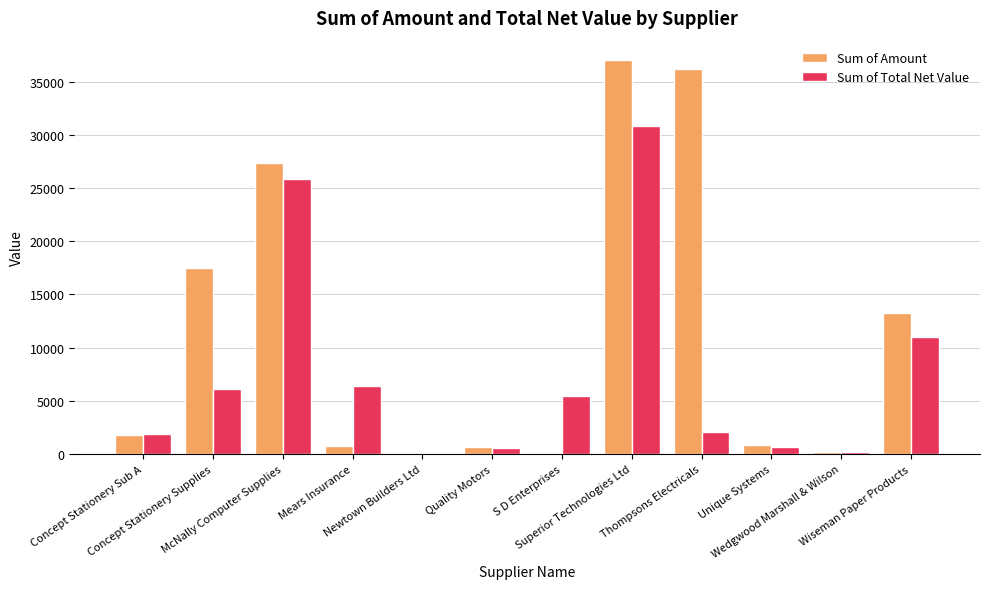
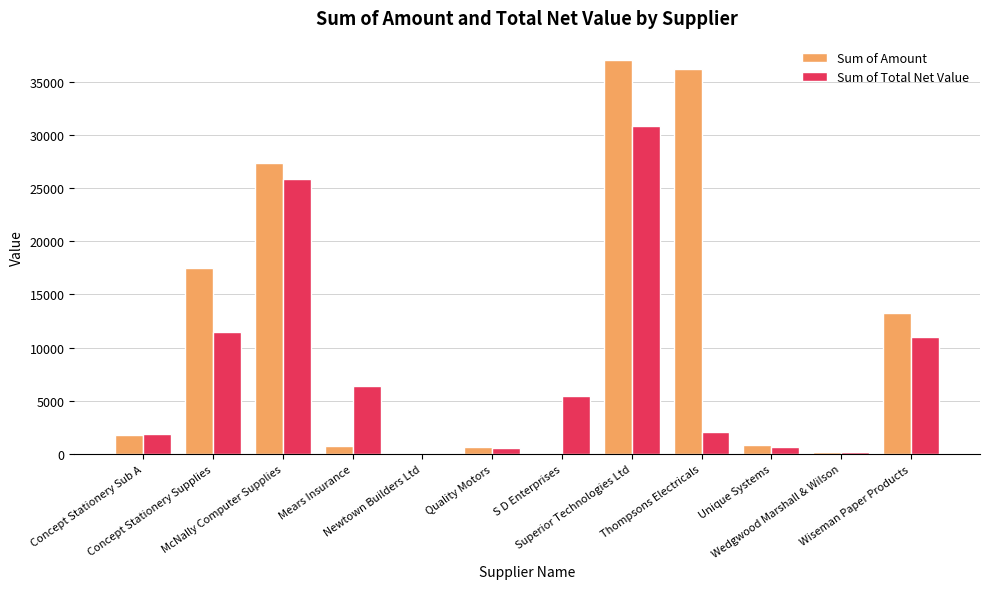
  {
    "Sum of Amount": {
      "Concept Stationery Sub A": 1800,
      "Concept Stationery Supplies": 17400,
      "McNally Computer Supplies": 27300,
      "Mears Insurance": 700,
      "Quality Motors": 700,
      "S D Enterprises": 0,
      "Superior Technologies Ltd": 37000,
      "Thompsons Electricals": 36100,
      "Unique Systems": 800,
      "Wiseman Paper Products": 13300
    },
    "Sum of Total Net Value": {
      "Concept Stationery Sub A": 1900,
-     "Concept Stationery Supplies": 6100,
+     "Concept Stationery Supplies": 11500,
      "McNally Computer Supplies": 25800,
      "Mears Insurance": 6400,
      "Quality Motors": 600,
      "S D Enterprises": 5500,
      "Superior Technologies Ltd": 30800,
      "Thompsons Electricals": 2100,
      "Unique Systems": 700,
      "Wiseman Paper Products": 11000
    }
  }
